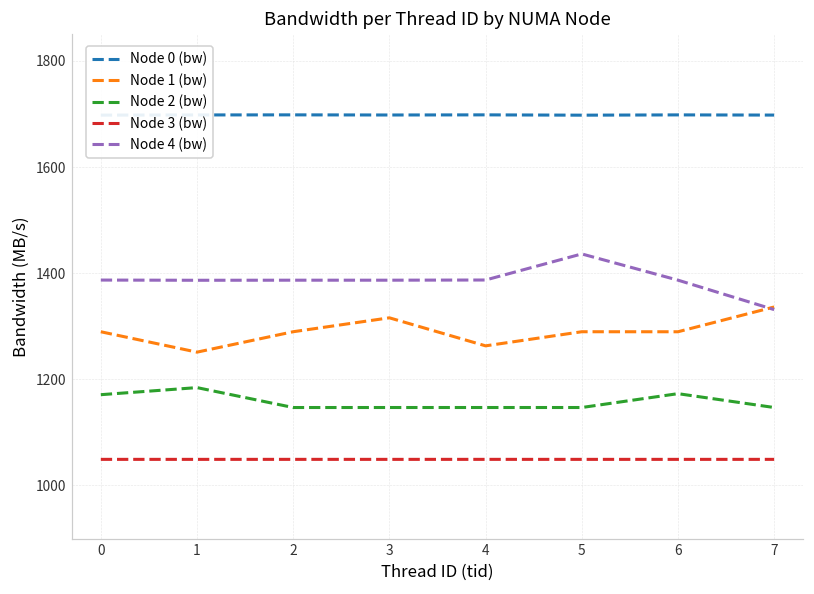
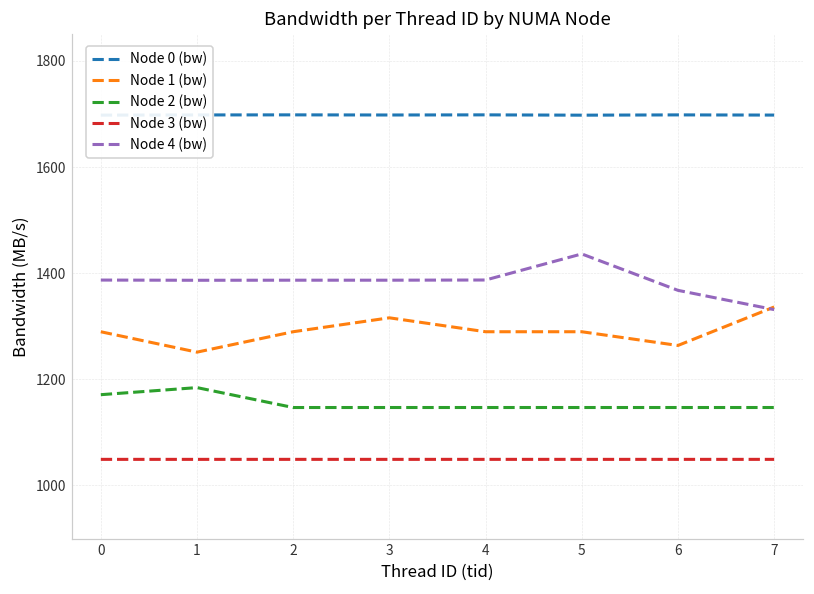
  {
    "Node 0 (bw)": {
      "2": 1700,
      "3": 1700,
      "4": 1700,
      "5": 1700,
      "6": 1700,
      "7": 1700
    },
    "Node 1 (bw)": {
      "0": 1290,
      "1": 1250,
      "2": 1290,
      "3": 1320,
-     "4": 1260,
+     "4": 1290,
      "5": 1290,
-     "6": 1290
+     "6": 1260
    },
    "Node 2 (bw)": {
      "0": 1170,
      "1": 1180,
      "2": 1150,
      "3": 1150,
      "4": 1150,
      "5": 1150,
-     "6": 1170,
+     "6": 1150,
      "7": 1150
    },
    "Node 3 (bw)": {
      "0": 1050,
      "1": 1050,
      "2": 1050,
      "3": 1050,
      "4": 1050,
      "5": 1050,
      "6": 1050,
      "7": 1050
    },
    "Node 4 (bw)": {
      "0": 1390,
      "1": 1390,
      "2": 1390,
      "3": 1390,
      "4": 1390,
      "5": 1440,
-     "6": 1390
+     "6": 1370
    }
  }
